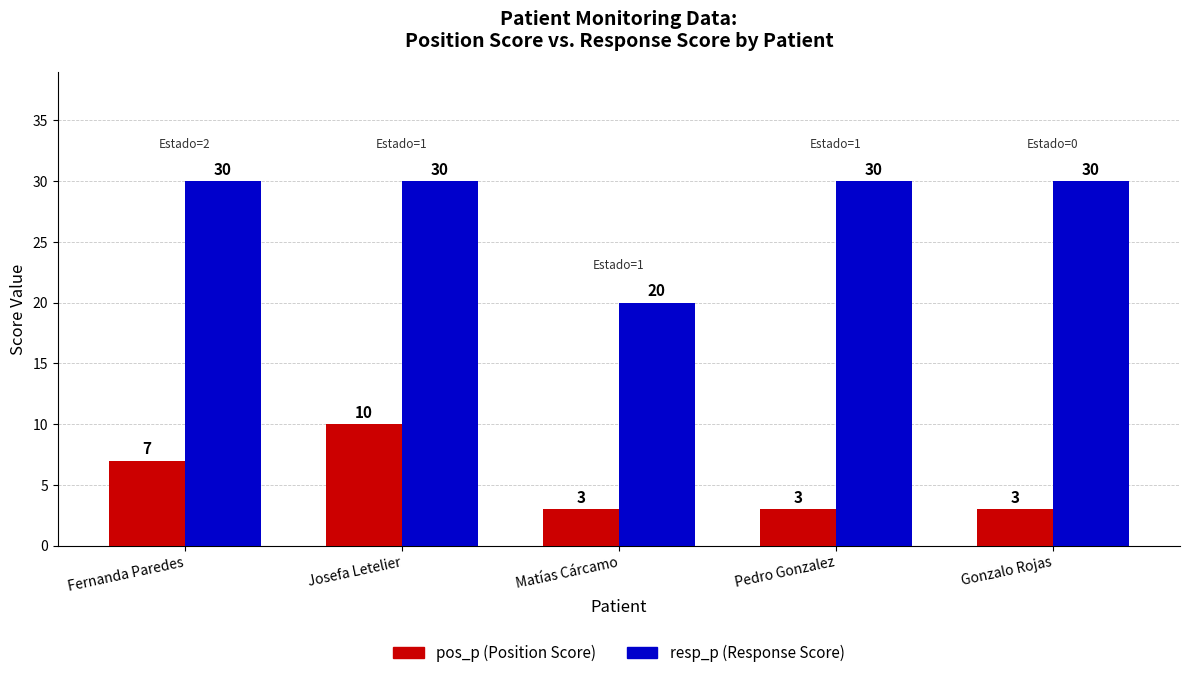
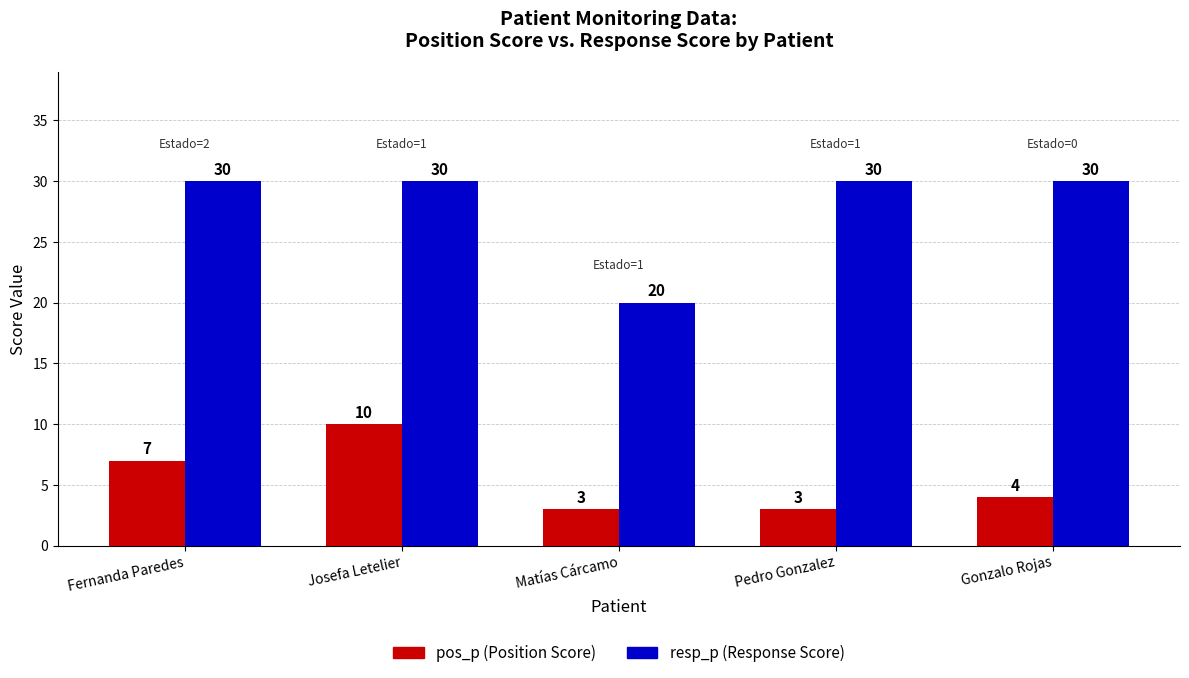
  {
    "pos_p (Position Score)": {
      "Fernanda Paredes": 7,
      "Josefa Letelier": 10,
      "Matías Cárcamo": 3,
      "Pedro Gonzalez": 3,
-     "Gonzalo Rojas": 3
+     "Gonzalo Rojas": 4
    },
    "resp_p (Response Score)": {
      "Fernanda Paredes": 30,
      "Josefa Letelier": 30,
      "Matías Cárcamo": 20,
      "Pedro Gonzalez": 30,
      "Gonzalo Rojas": 30
    }
  }
